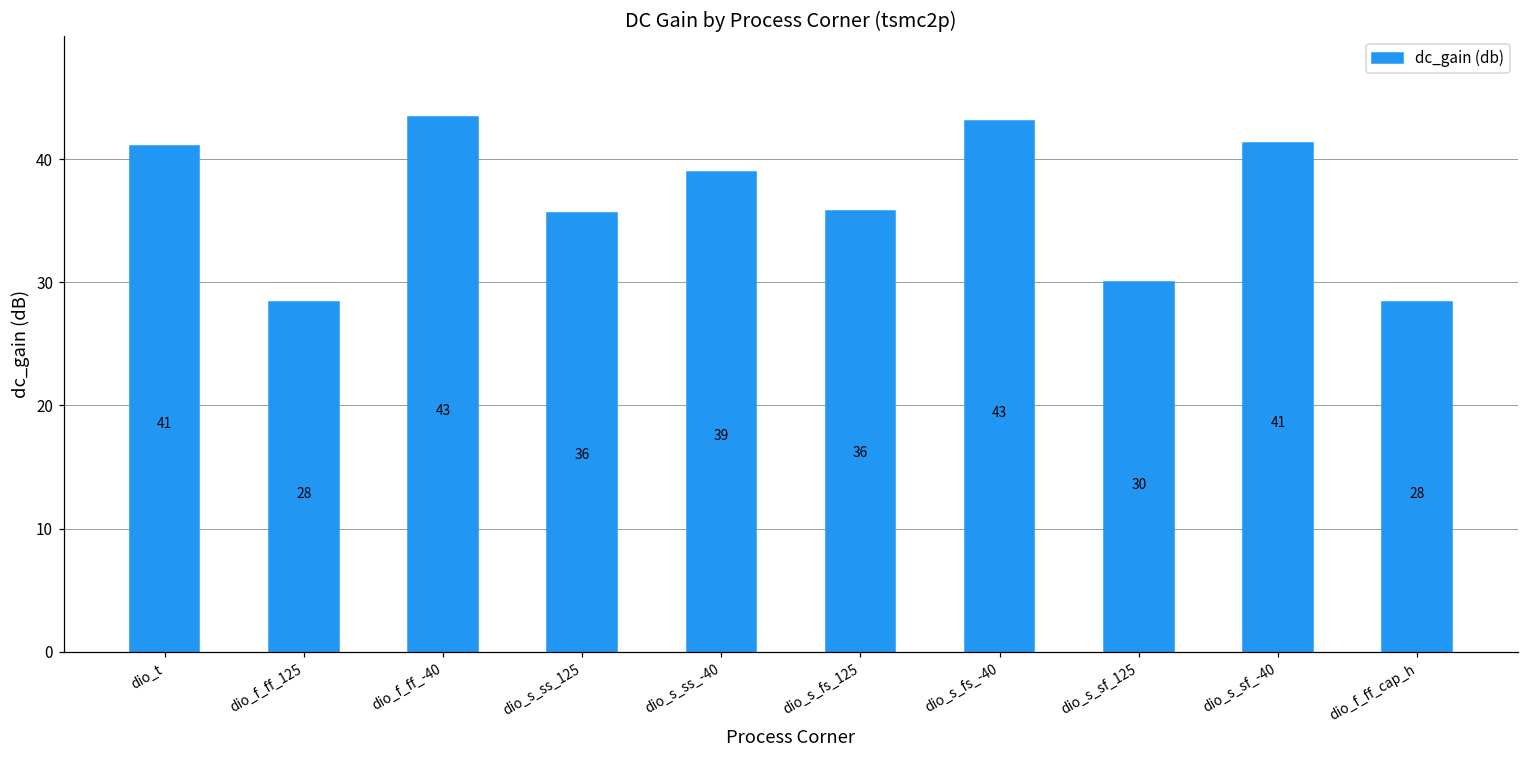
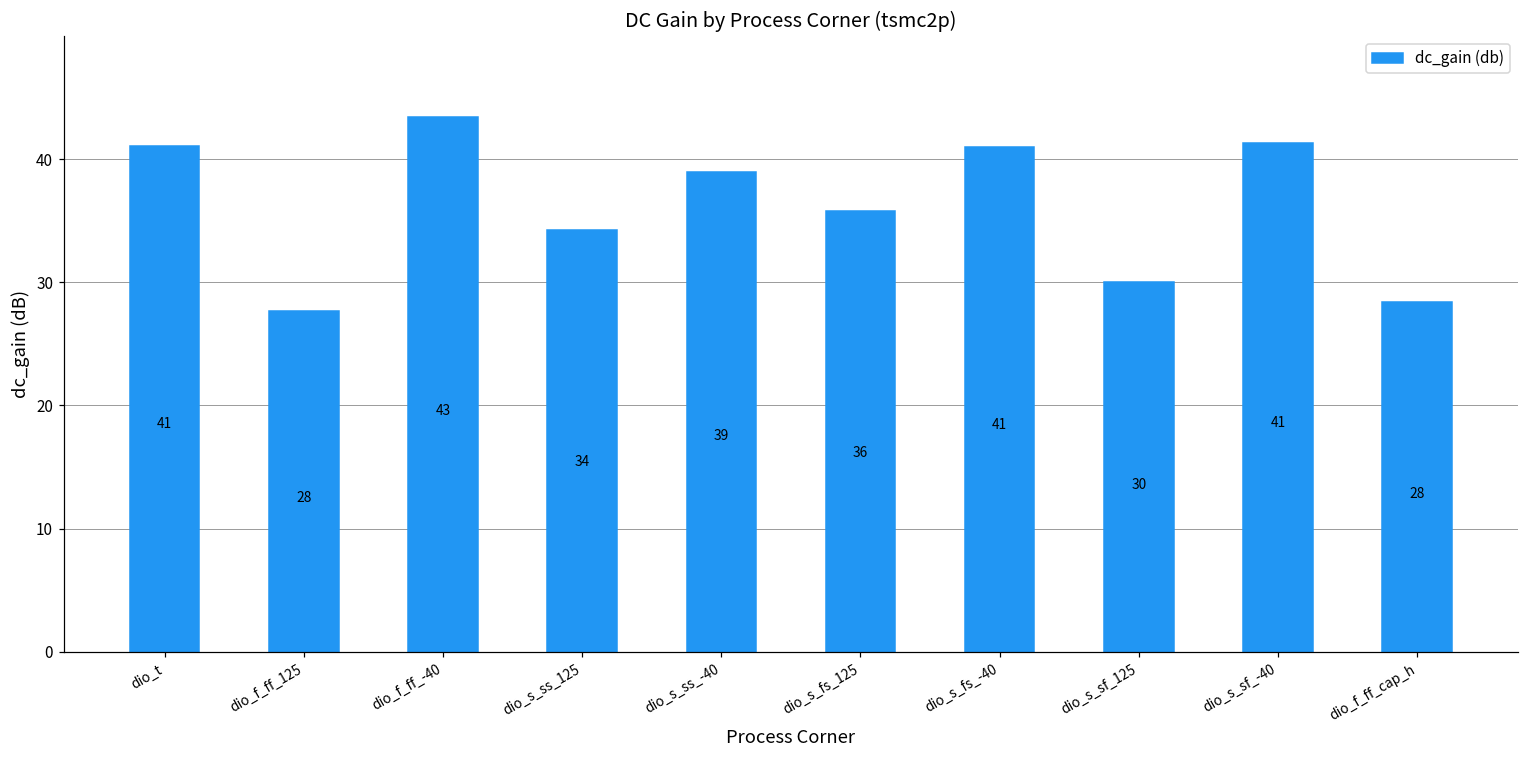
  {
    "dio_t": 41,
-   "dio_f_ff_125": 28.4,
+   "dio_f_ff_125": 27.7,
    "dio_f_ff_-40": 43,
-   "dio_s_ss_125": 36,
+   "dio_s_ss_125": 34,
    "dio_s_ss_-40": 39,
    "dio_s_fs_125": 36,
-   "dio_s_fs_-40": 43,
+   "dio_s_fs_-40": 41,
    "dio_s_sf_125": 30,
    "dio_s_sf_-40": 41,
    "dio_f_ff_cap_h": 28
  }
